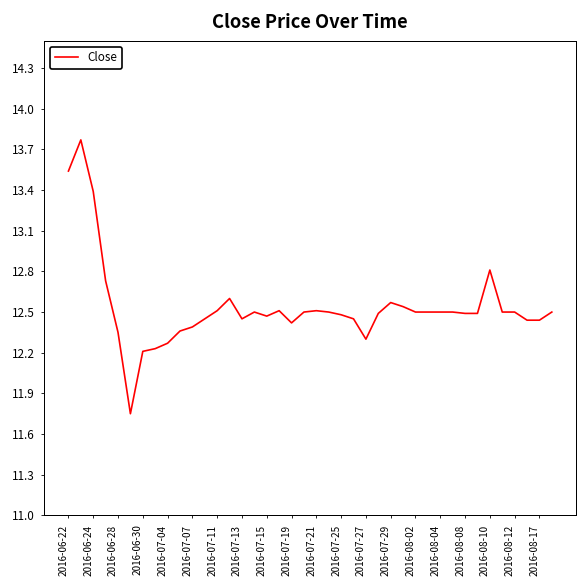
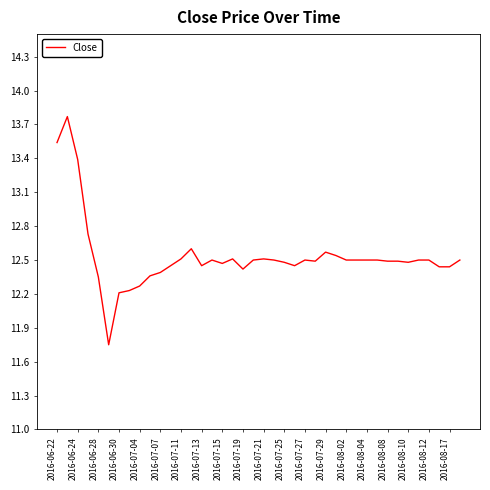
  {
    "2016-06-22": 13.54,
    "2016-06-24": 13.39,
    "2016-06-28": 12.35,
    "2016-06-30": 12.21,
    "2016-07-04": 12.27,
    "2016-07-07": 12.39,
    "2016-07-11": 12.51,
    "2016-07-13": 12.45,
    "2016-07-15": 12.47,
    "2016-07-19": 12.42,
    "2016-07-21": 12.51,
    "2016-07-25": 12.48,
-   "2016-07-27": 12.3,
+   "2016-07-27": 12.5,
    "2016-07-29": 12.57,
    "2016-08-02": 12.50,
    "2016-08-04": 12.50,
    "2016-08-08": 12.49,
-   "2016-08-10": 12.81,
+   "2016-08-10": 12.48,
    "2016-08-12": 12.50,
    "2016-08-17": 12.44
  }
